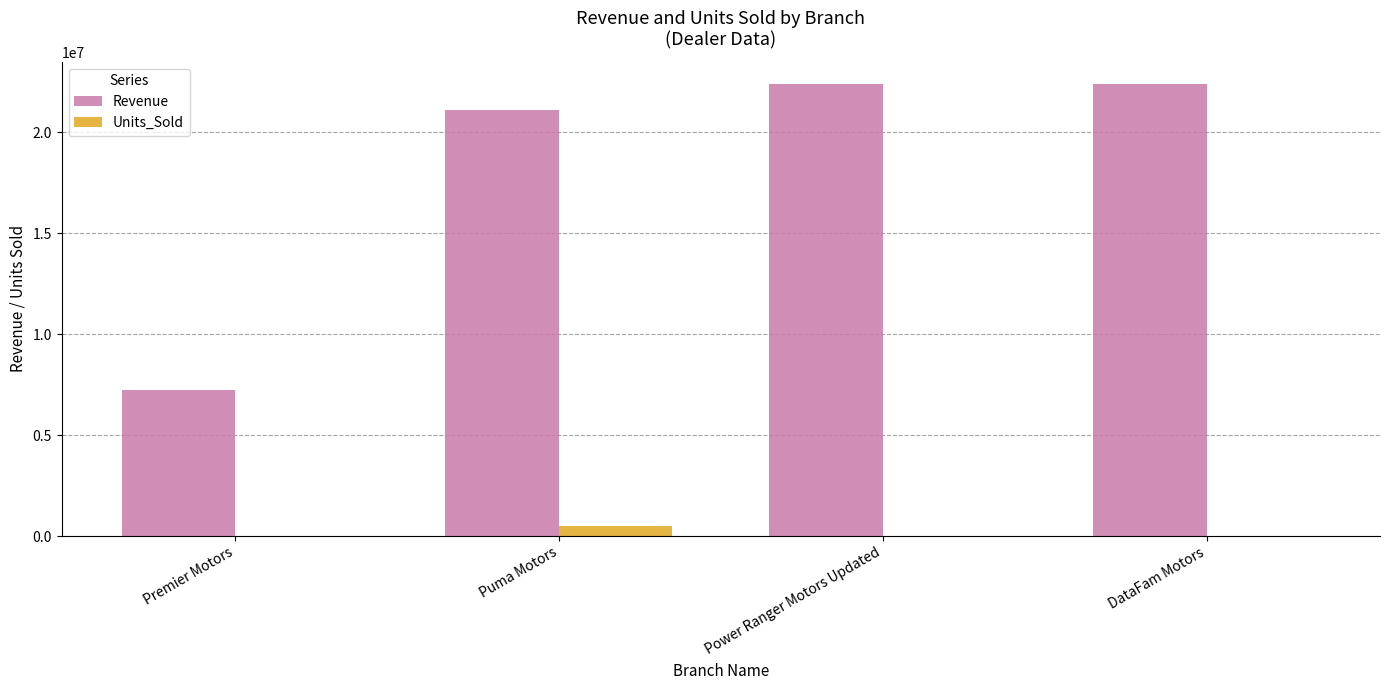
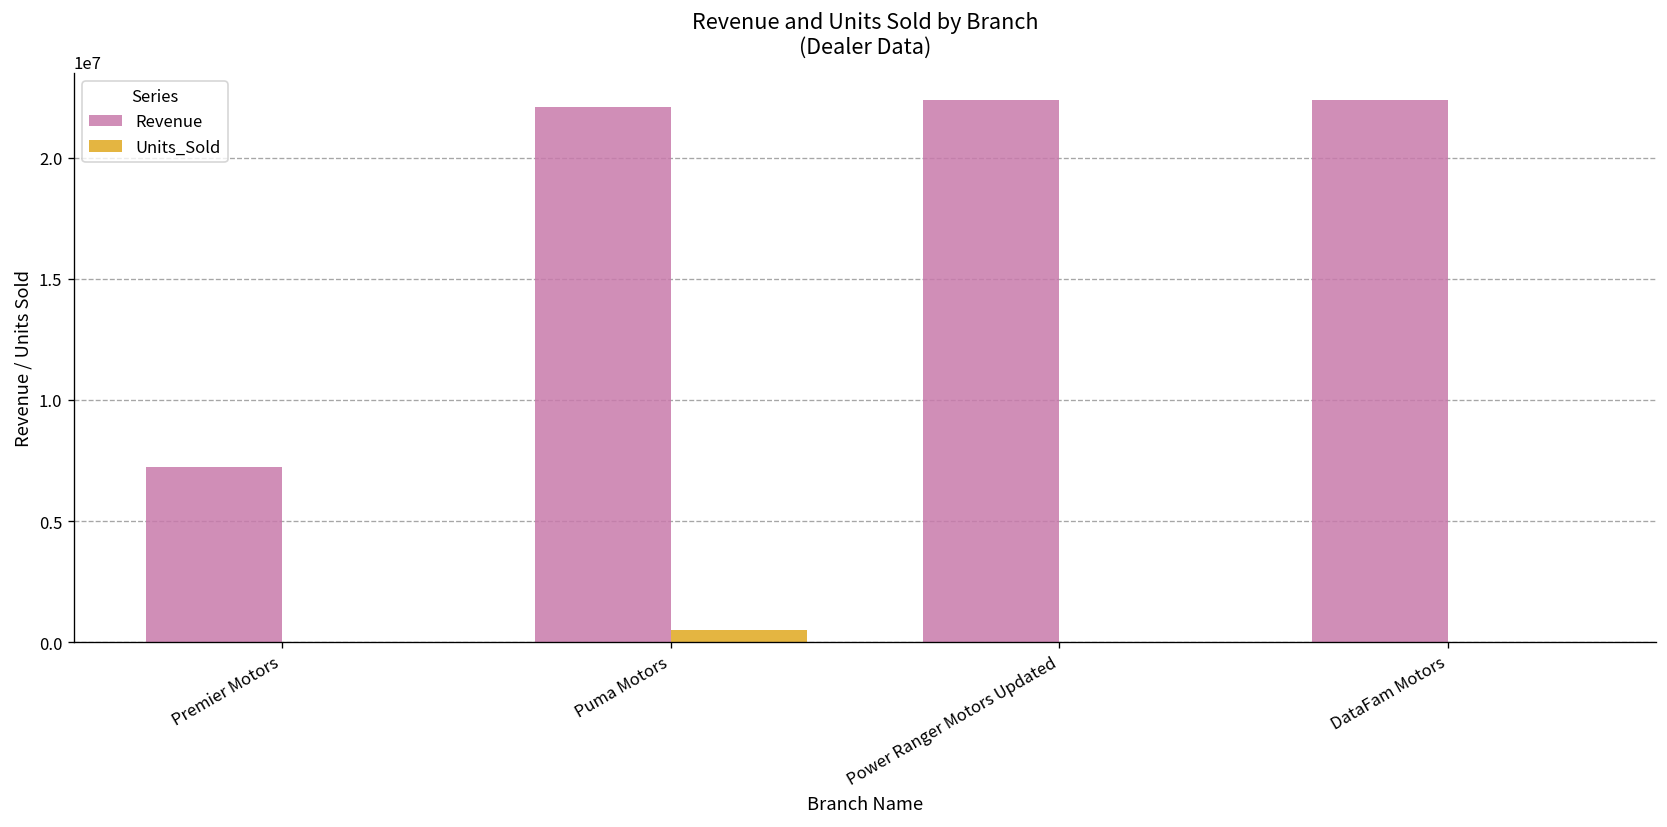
  {
    "Revenue": {
      "Premier Motors": 7200000,
-     "Puma Motors": 21100000,
+     "Puma Motors": 22100000,
      "Power Ranger Motors Updated": 22400000,
      "DataFam Motors": 22400000
    },
    "Units_Sold": {
      "Puma Motors": 500000
    }
  }
